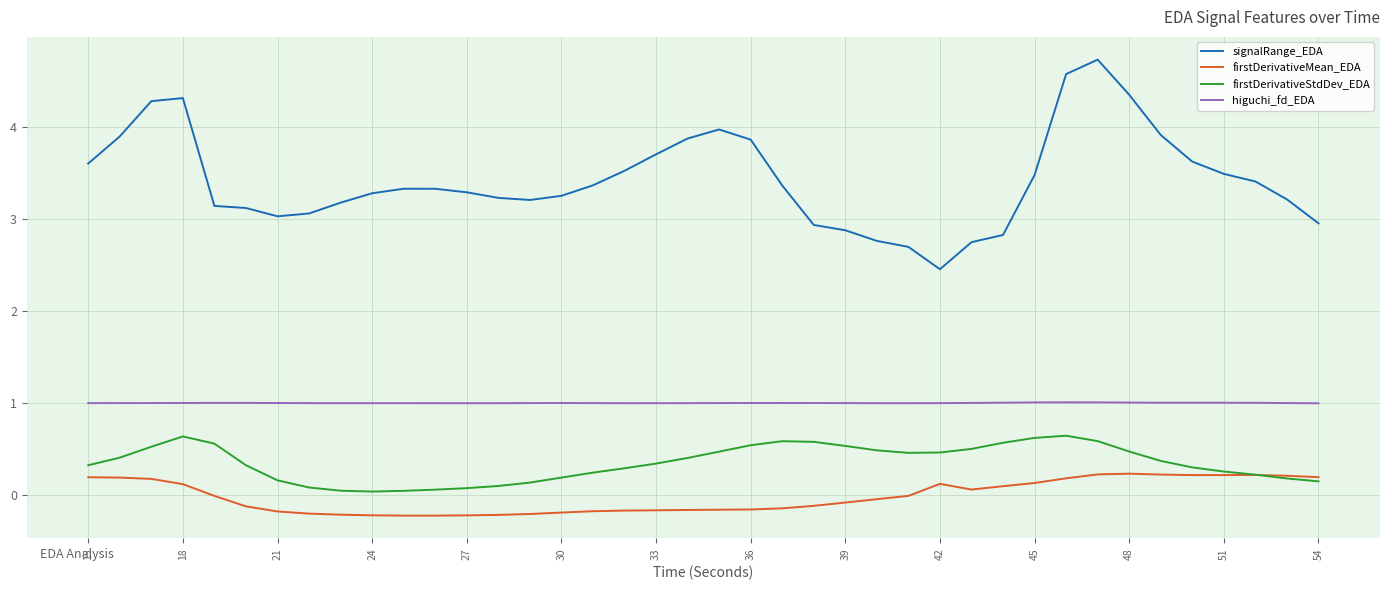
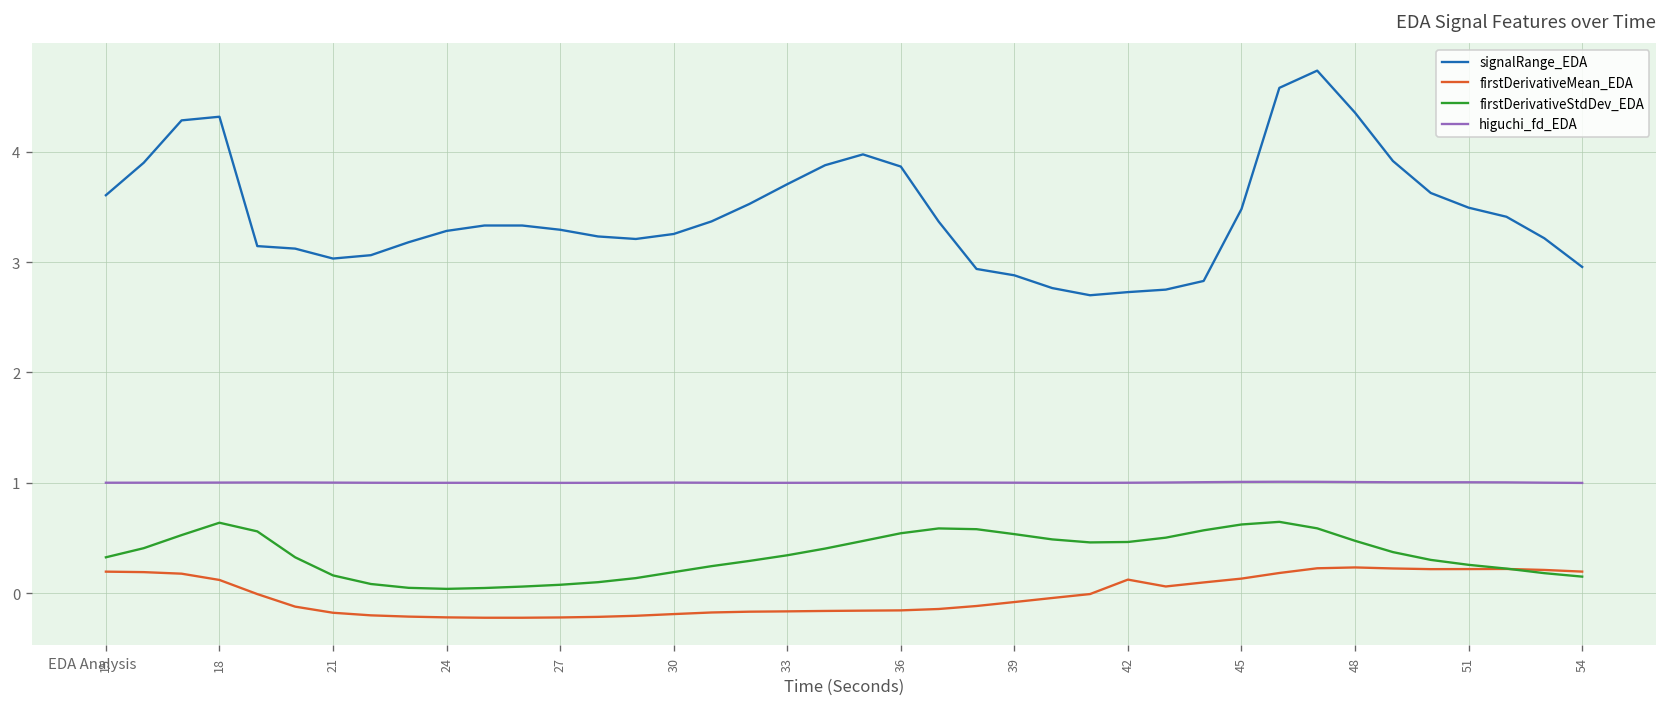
  {
    "signalRange_EDA": {
      "15": 3.6,
      "18": 4.3,
      "21": 3.0,
      "24": 3.3,
      "27": 3.3,
      "30": 3.3,
      "33": 3.7,
      "36": 3.9,
      "39": 2.9,
-     "42": 2.5,
+     "42": 2.7,
      "45": 3.5,
      "48": 4.4,
      "51": 3.5,
      "54": 3.0
    },
    "firstDerivativeMean_EDA": {
      "15": 0.2,
      "18": 0.1,
      "21": -0.2,
      "24": -0.2,
      "27": -0.2,
      "30": -0.2,
      "33": -0.2,
      "36": -0.2,
      "39": -0.1,
      "42": 0.1,
      "45": 0.1,
      "48": 0.2,
      "51": 0.2,
      "54": 0.2
    },
    "firstDerivativeStdDev_EDA": {
      "15": 0.3,
      "18": 0.6,
      "21": 0.2,
      "24": 0.0,
      "27": 0.1,
      "30": 0.2,
      "33": 0.3,
      "36": 0.5,
      "39": 0.5,
      "42": 0.5,
      "45": 0.6,
      "48": 0.5,
      "51": 0.3,
      "54": 0.2
    },
    "higuchi_fd_EDA": {
      "15": 1.0,
      "18": 1.0,
      "21": 1.0,
      "24": 1.0,
      "27": 1.0,
      "30": 1.0,
      "33": 1.0,
      "36": 1.0,
      "39": 1.0,
      "42": 1.0,
      "45": 1.0,
      "48": 1.0,
      "51": 1.0,
      "54": 1.0
    }
  }
